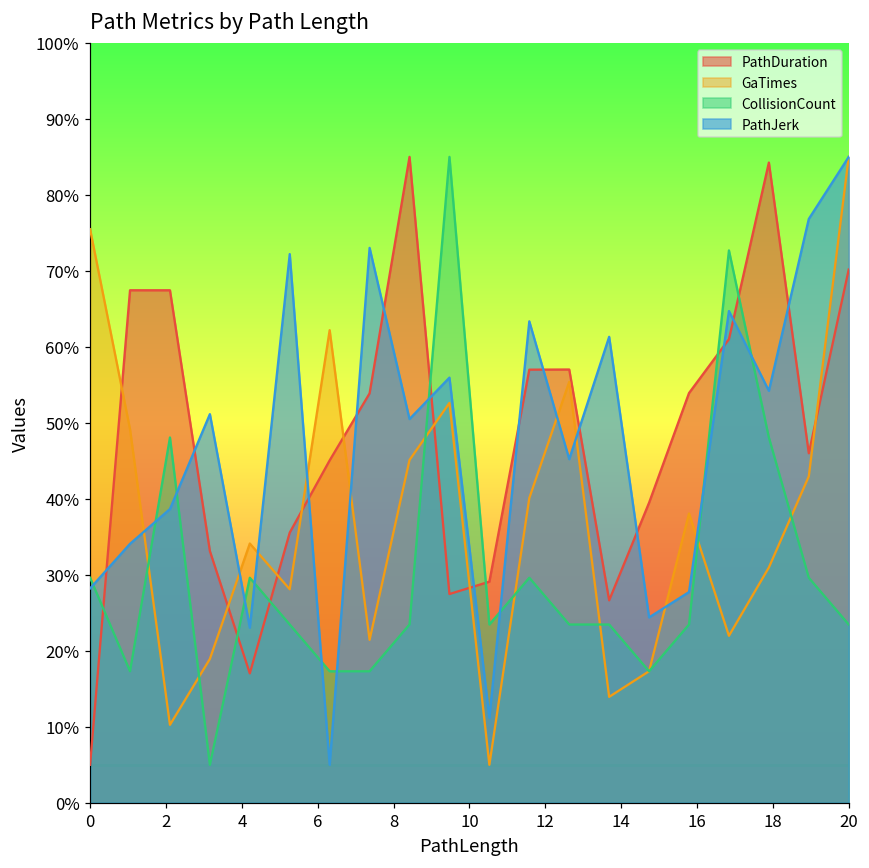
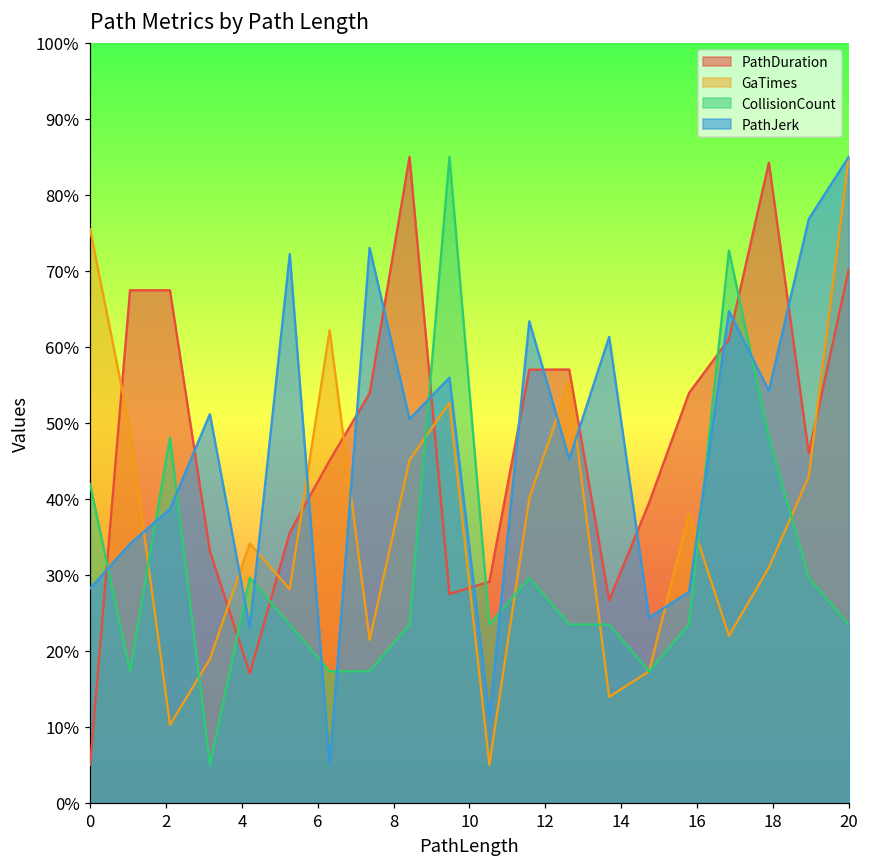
  {
    "PathDuration": {
      "0": "5%",
      "20": "70%"
    },
    "GaTimes": {
      "0": "75%"
    },
    "CollisionCount": {
-     "0": "30%",
+     "0": "42%",
      "20": "23%"
    },
    "PathJerk": {
      "0": "28%"
    }
  }
